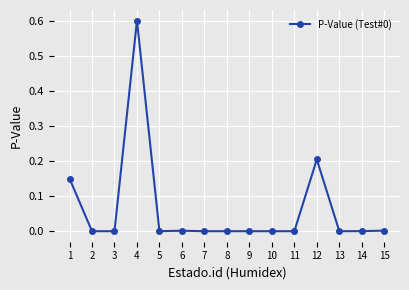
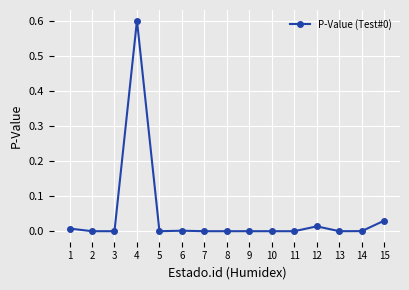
  {
-   "1": 0.15,
+   "1": 0.01,
    "2": 0.00,
    "3": 0.00,
    "4": 0.60,
    "5": 0.00,
    "6": 0.00,
    "7": 0.00,
    "8": 0.00,
    "9": 0.00,
    "10": 0.00,
    "11": 0.00,
-   "12": 0.21,
+   "12": 0.01,
    "13": 0.00,
    "14": 0.00,
-   "15": 0.00
+   "15": 0.03
  }
